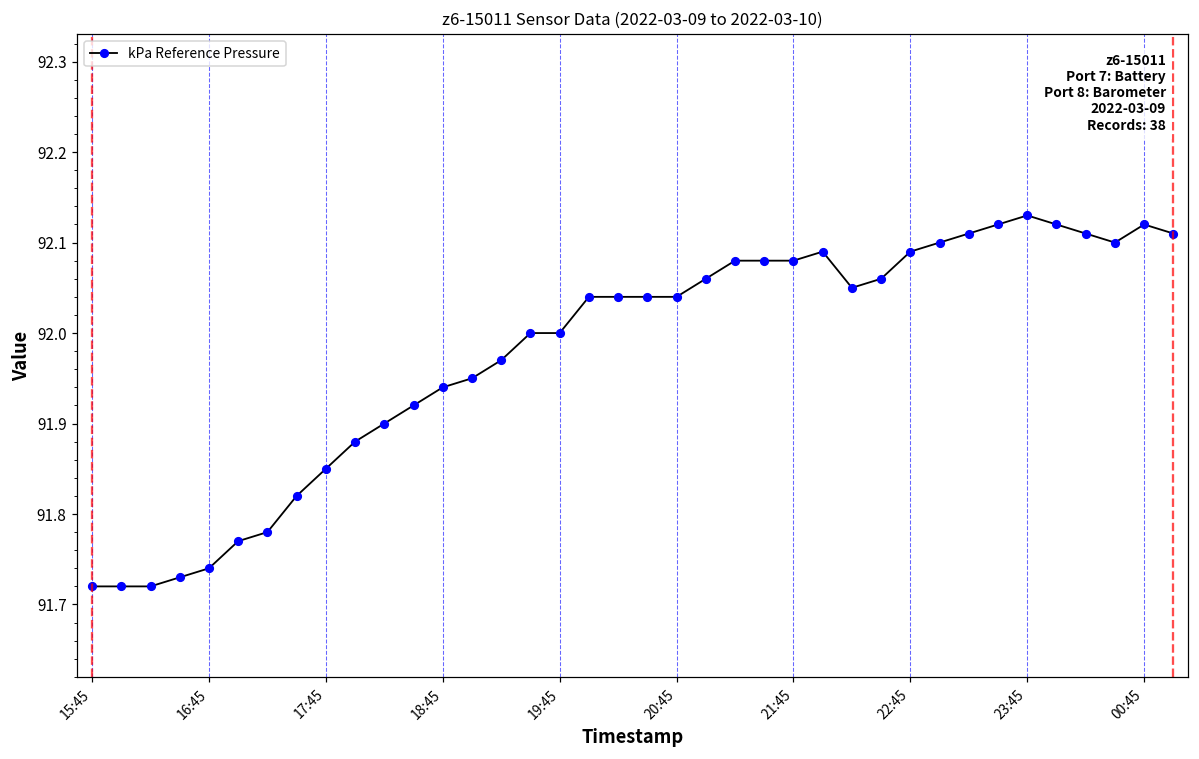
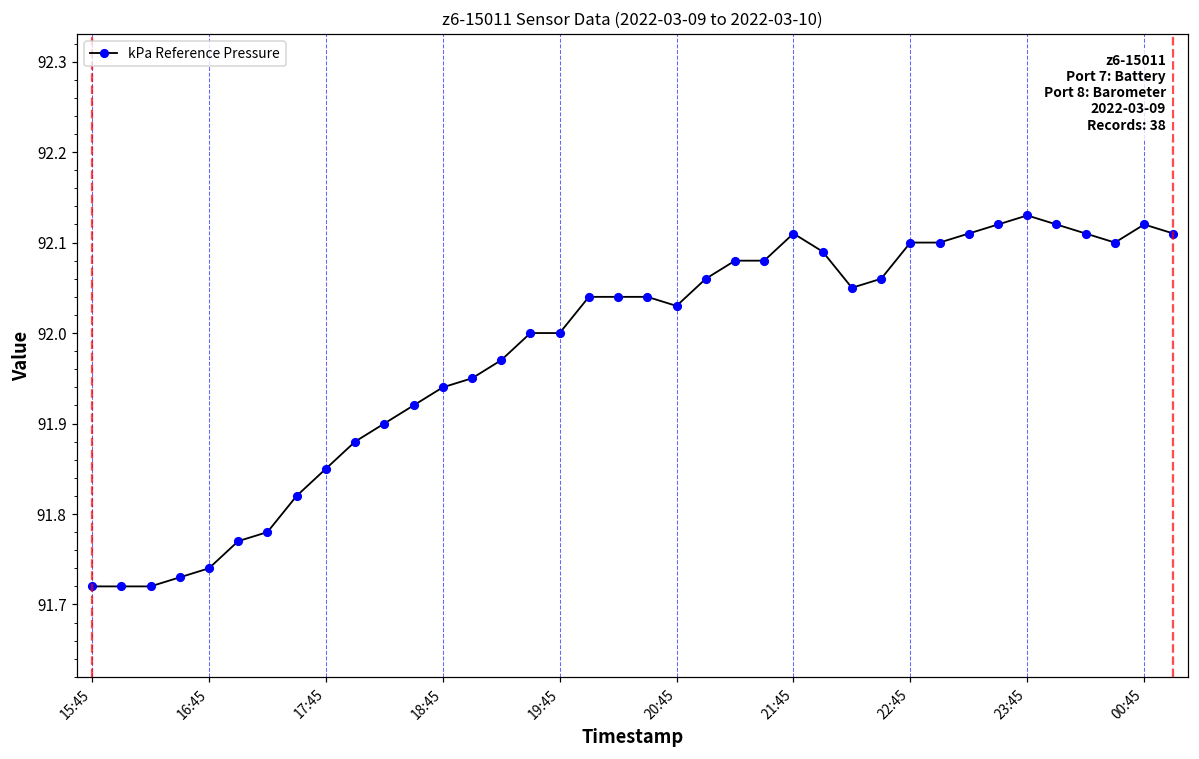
  {
    "15:45": 91.72,
    "16:45": 91.74,
    "17:45": 91.85,
    "18:45": 91.94,
    "19:45": 92.00,
-   "20:45": 92.04,
-   "21:45": 92.08,
-   "22:45": 92.09,
+   "20:45": 92.03,
+   "21:45": 92.11,
+   "22:45": 92.10,
    "23:45": 92.13,
    "00:45": 92.12
  }
